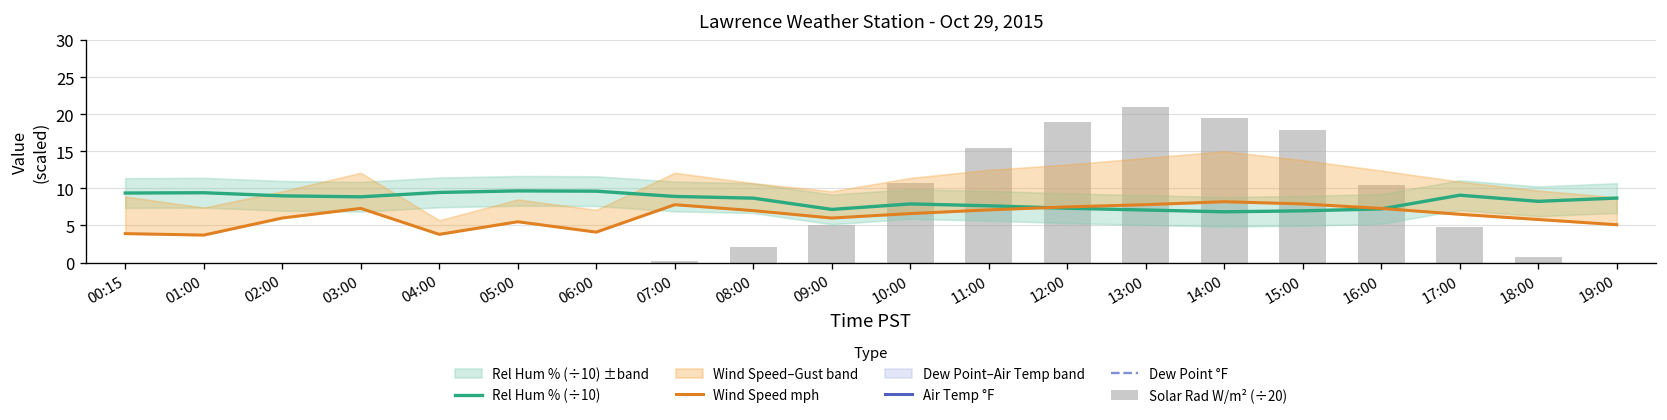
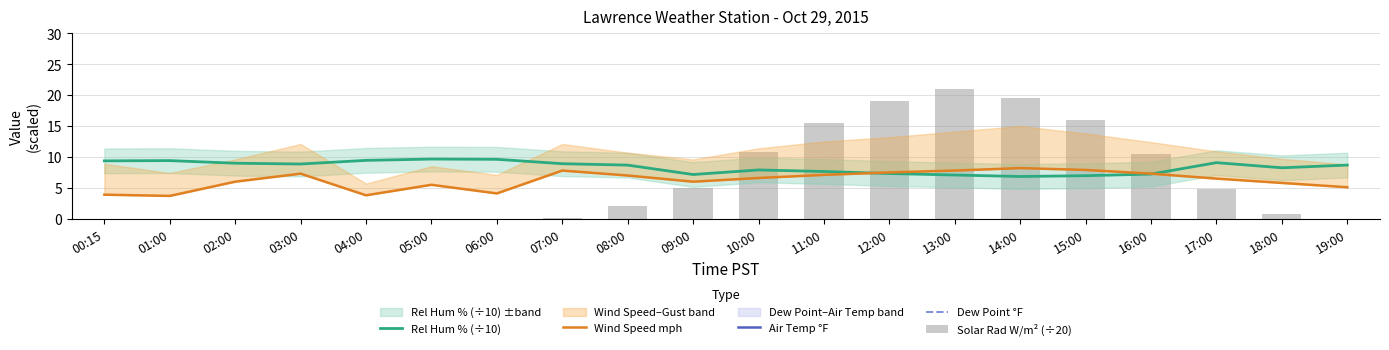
  {
    "Solar Rad W/m² (÷20)": {
      "00:15": 0,
      "01:00": 0,
      "02:00": 0,
      "03:00": 0,
      "04:00": 0,
      "05:00": 0,
      "06:00": 0,
      "08:00": 2,
      "09:00": 5,
      "10:00": 11,
      "11:00": 16,
      "12:00": 19,
      "13:00": 21,
      "14:00": 20,
-     "15:00": 18,
+     "15:00": 16,
      "16:00": 11,
      "17:00": 5,
      "18:00": 1,
      "19:00": 0
    },
    "Rel Hum % (÷10)": {
      "00:15": 9,
      "01:00": 9,
      "02:00": 9,
      "03:00": 9,
      "04:00": 9,
      "05:00": 10,
      "06:00": 10,
      "07:00": 9,
      "08:00": 9,
      "09:00": 7,
      "10:00": 8,
      "11:00": 8,
      "13:00": 7,
      "14:00": 7,
      "15:00": 7,
      "17:00": 9,
      "18:00": 8
    }
  }
